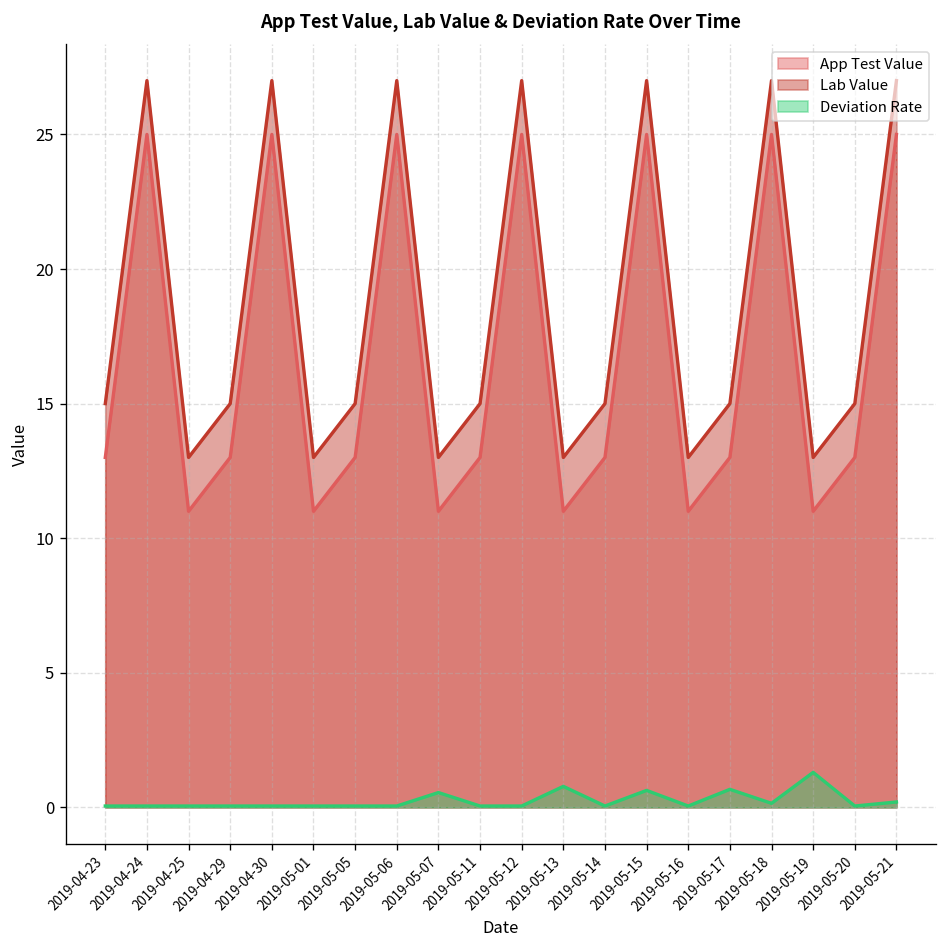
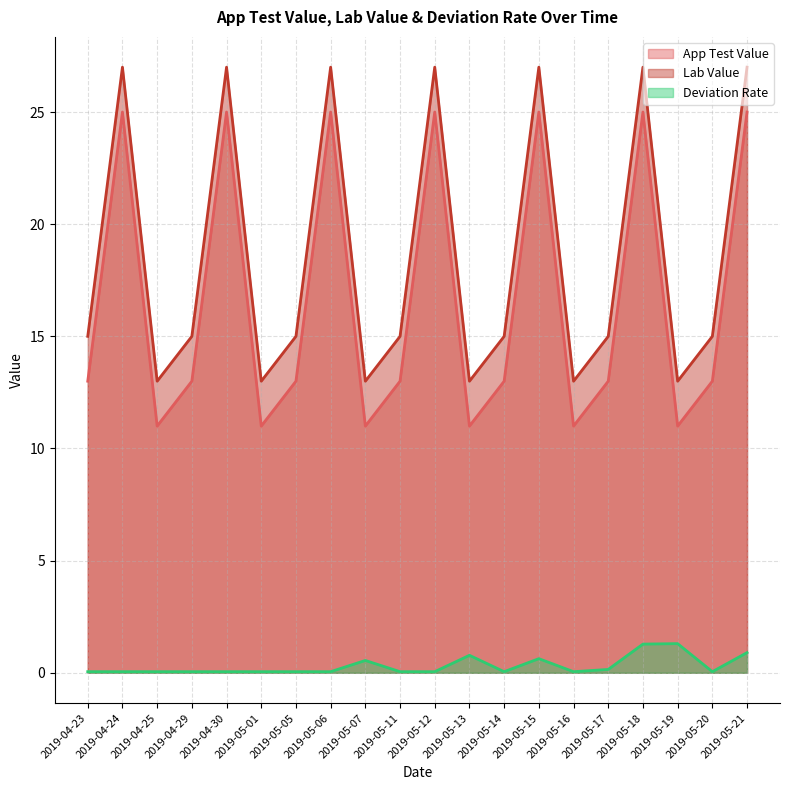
  {
    "Deviation Rate": {
      "2019-04-23": 0.1,
      "2019-04-24": 0.1,
      "2019-04-25": 0.1,
      "2019-04-29": 0.1,
      "2019-04-30": 0.1,
      "2019-05-01": 0.1,
      "2019-05-05": 0.1,
      "2019-05-06": 0.1,
      "2019-05-07": 0.6,
      "2019-05-11": 0.1,
      "2019-05-12": 0.1,
      "2019-05-13": 0.8,
      "2019-05-14": 0.1,
      "2019-05-15": 0.6,
      "2019-05-16": 0.1,
-     "2019-05-17": 0.7,
-     "2019-05-18": 0.2,
+     "2019-05-17": 0.2,
+     "2019-05-18": 1.3,
      "2019-05-19": 1.3,
      "2019-05-20": 0.1,
-     "2019-05-21": 0.2
+     "2019-05-21": 0.9
    }
  }
